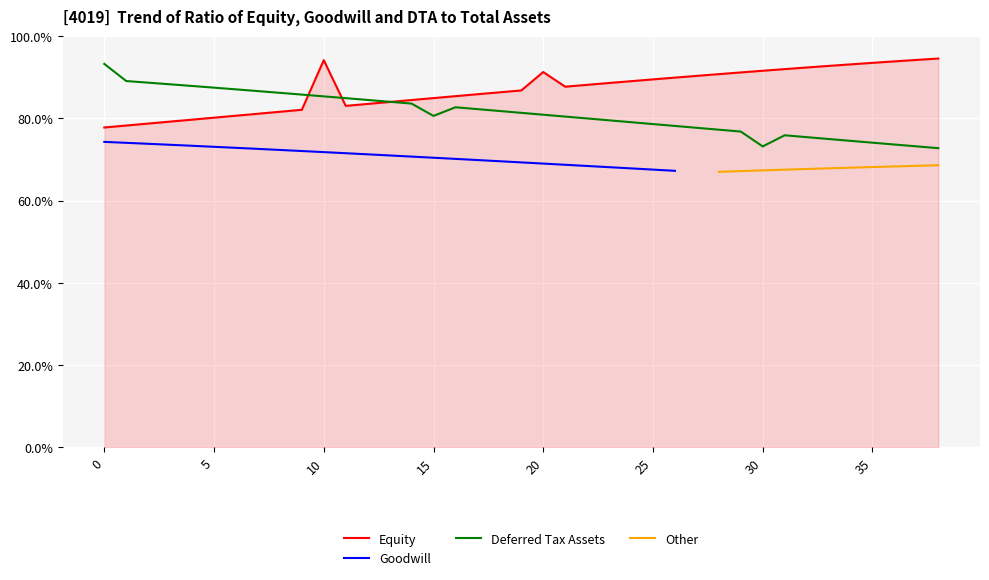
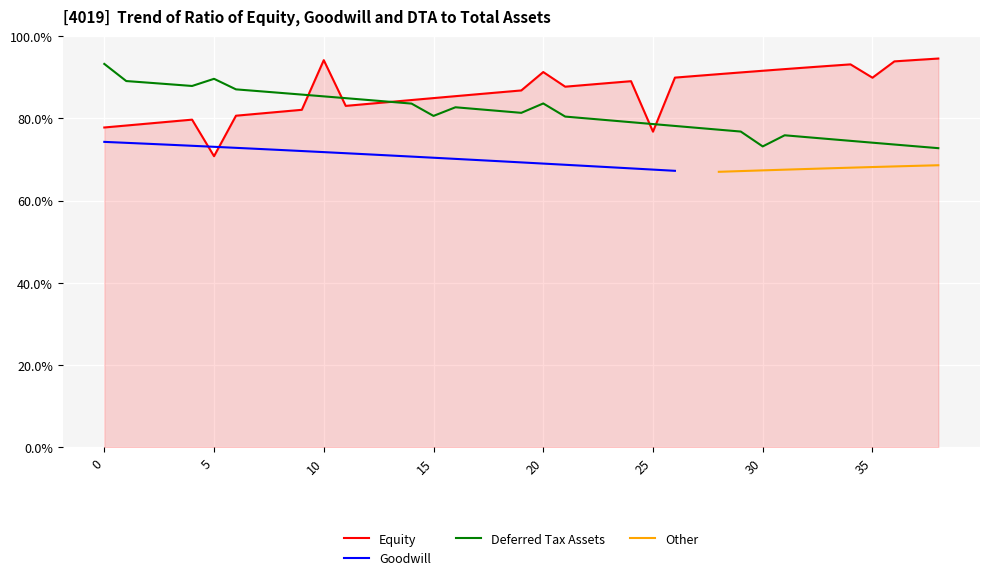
  {
    "Equity": {
      "0": "78%",
-     "5": "80%",
+     "5": "71%",
      "10": "94%",
      "15": "85%",
      "20": "91%",
-     "25": "89%",
+     "25": "77%",
      "30": "92%",
-     "35": "93%"
+     "35": "90%"
    },
    "Goodwill": {
      "0": "74%",
      "5": "73%",
      "10": "72%",
      "15": "70%",
      "20": "69%",
      "25": "68%"
    },
    "Deferred Tax Assets": {
      "0": "93%",
-     "5": "87%",
+     "5": "90%",
      "10": "85%",
      "15": "81%",
-     "20": "81%",
+     "20": "84%",
      "25": "79%",
      "30": "73%",
      "35": "74%"
    },
    "Other": {
      "30": "67%",
      "35": "68%"
    }
  }
